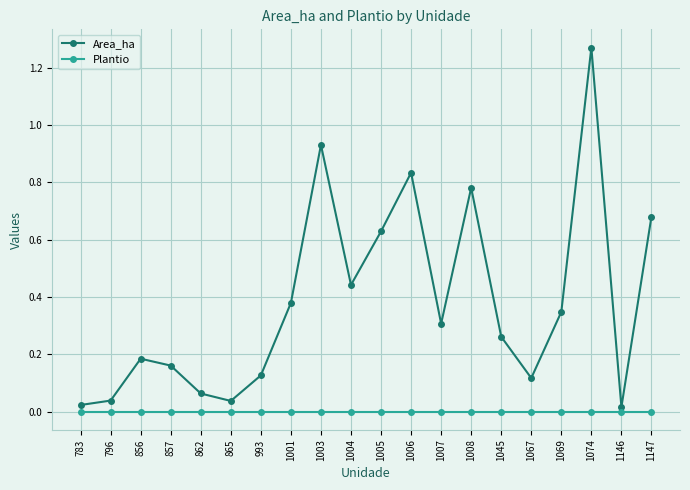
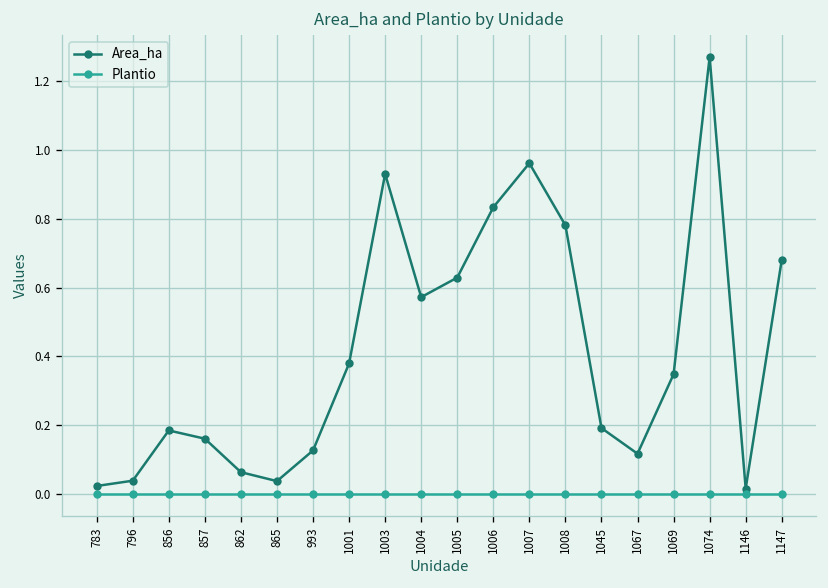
  {
    "Area_ha": {
      "783": 0.02,
      "796": 0.04,
      "856": 0.18,
      "857": 0.16,
      "862": 0.06,
      "865": 0.04,
      "993": 0.13,
      "1001": 0.38,
      "1003": 0.93,
-     "1004": 0.44,
+     "1004": 0.57,
      "1005": 0.63,
      "1006": 0.83,
-     "1007": 0.31,
+     "1007": 0.96,
      "1008": 0.78,
-     "1045": 0.26,
+     "1045": 0.19,
      "1067": 0.12,
      "1069": 0.35,
      "1074": 1.27,
      "1146": 0.02,
      "1147": 0.68
    },
    "Plantio": {
      "783": 0.00,
      "796": 0.00,
      "856": 0.00,
      "857": 0.00,
      "862": 0.00,
      "865": 0.00,
      "993": 0.00,
      "1001": 0.00,
      "1003": 0.00,
      "1004": 0.00,
      "1005": 0.00,
      "1006": 0.00,
      "1007": 0.00,
      "1008": 0.00,
      "1045": 0.00,
      "1067": 0.00,
      "1069": 0.00,
      "1074": 0.00,
      "1146": 0.00,
      "1147": 0.00
    }
  }
